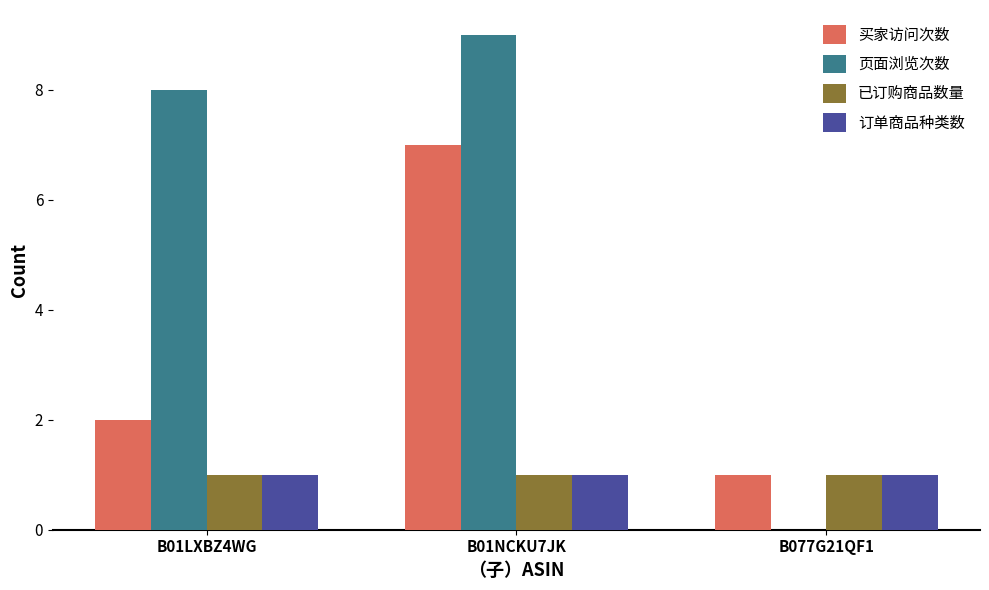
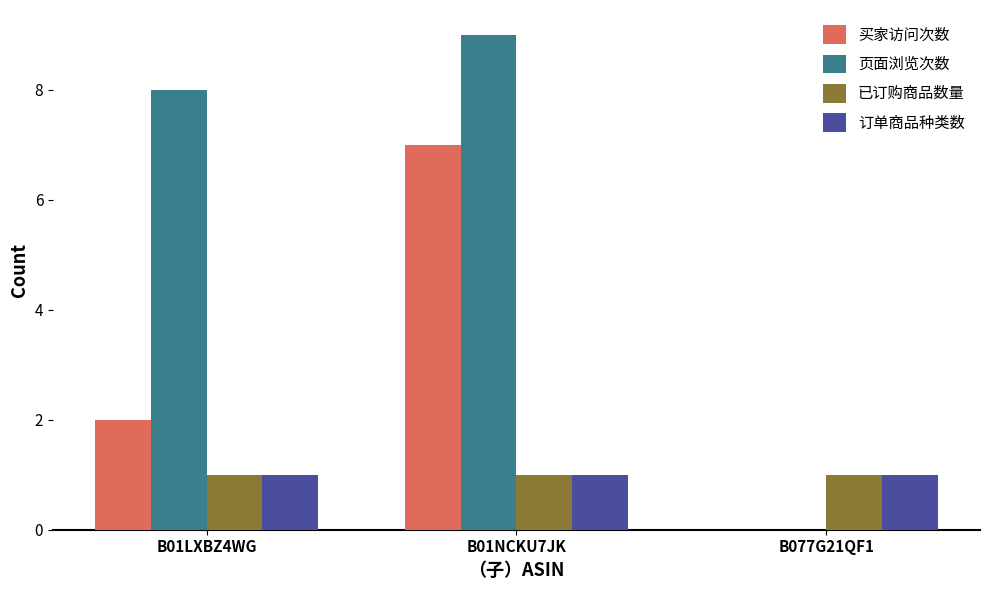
  {
    "买家访问次数": {
      "B01LXBZ4WG": 2,
      "B01NCKU7JK": 7,
-     "B077G21QF1": 1
+     "B077G21QF1": 0
    },
    "已订购商品数量": {
      "B01LXBZ4WG": 1,
      "B01NCKU7JK": 1,
      "B077G21QF1": 1
    }
  }
